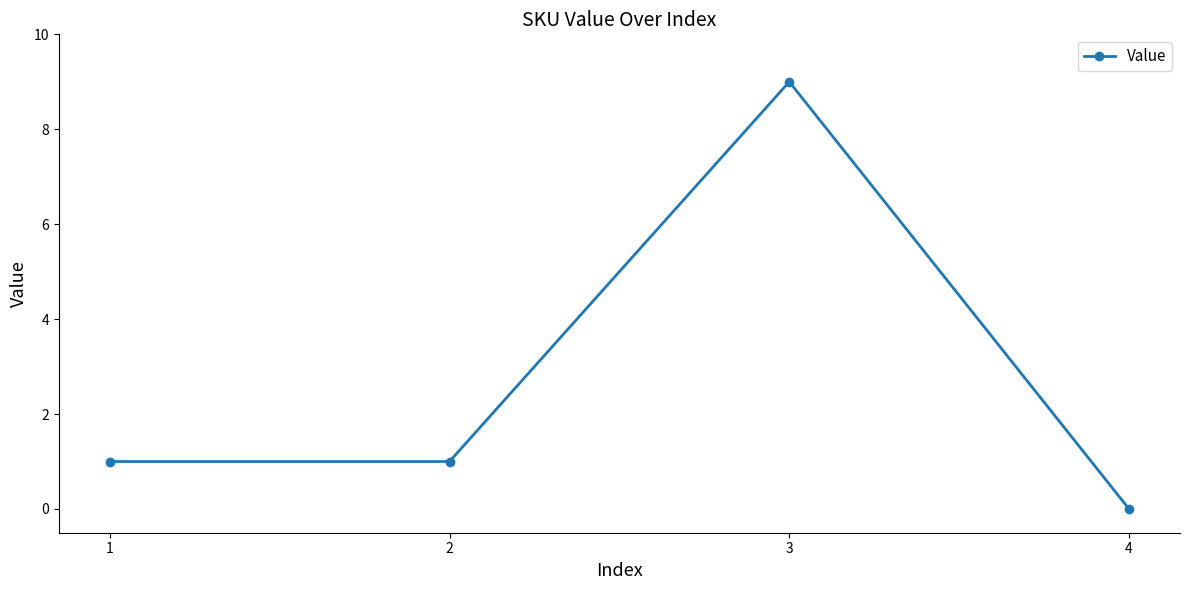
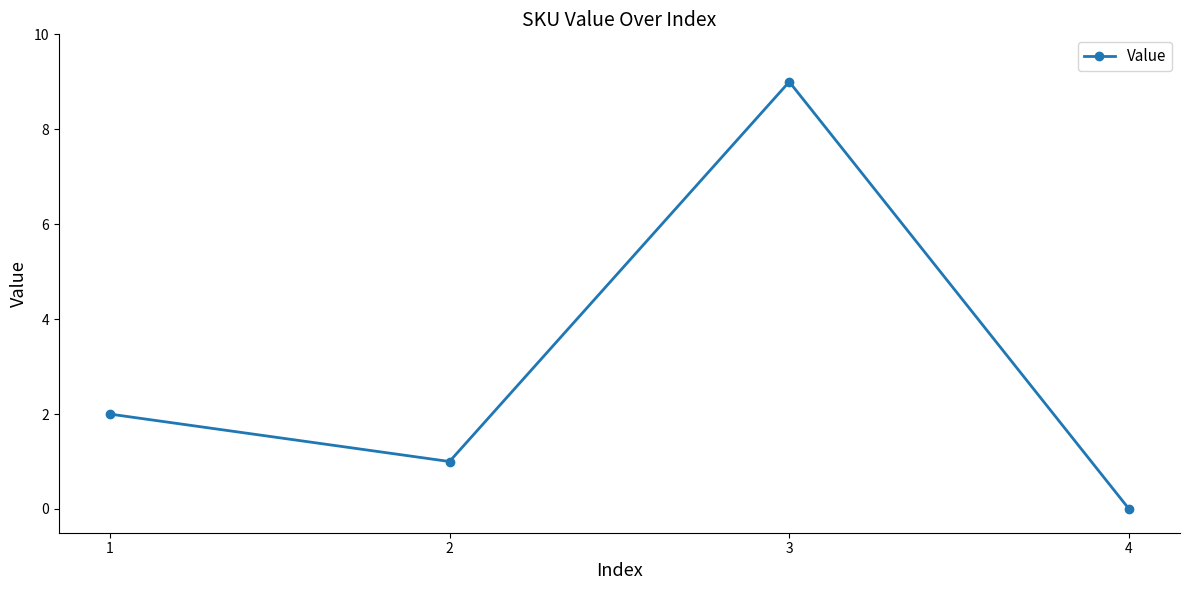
  {
-   "1": 1,
+   "1": 2,
    "2": 1,
    "3": 9,
    "4": 0
  }
